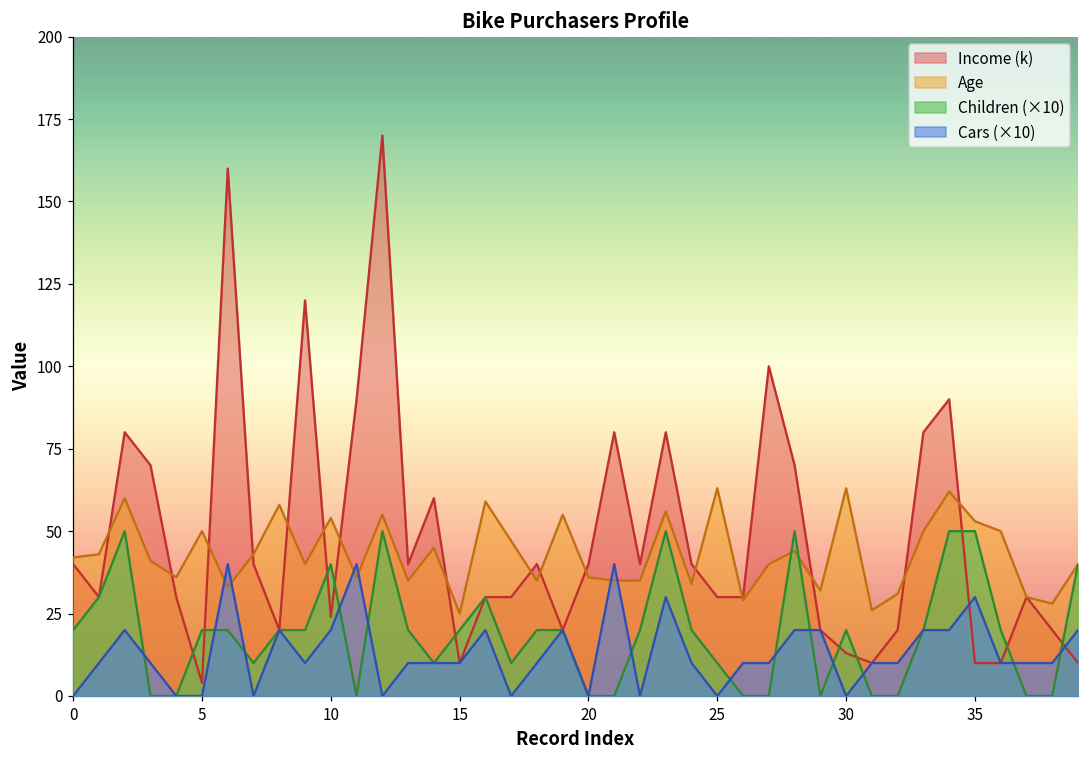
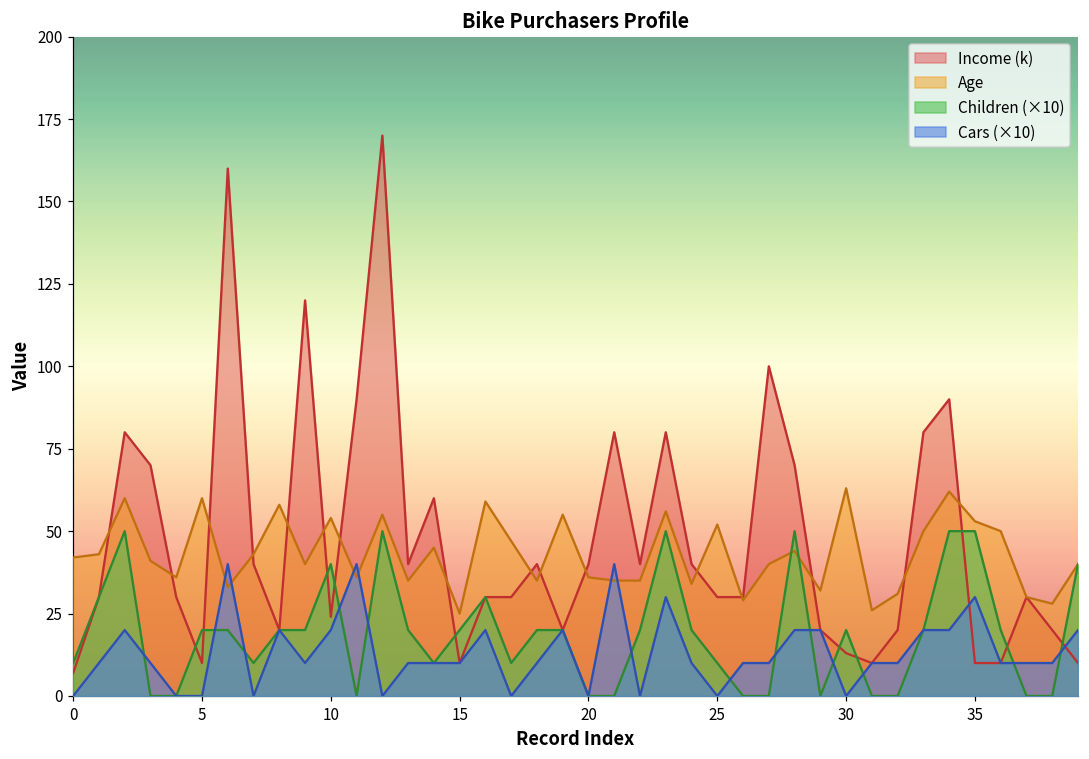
  {
    "Income (k)": {
-     "0": 40,
-     "5": 4,
+     "0": 7,
+     "5": 10,
      "10": 24,
      "20": 40,
      "25": 30,
      "30": 13,
      "35": 10
    },
    "Age": {
      "0": 42,
-     "5": 50,
+     "5": 60,
      "10": 54,
      "15": 25,
      "20": 36,
-     "25": 63,
+     "25": 52,
      "30": 63,
      "35": 53
    },
    "Children (×10)": {
-     "0": 20,
+     "0": 10,
      "5": 20,
      "10": 40,
      "15": 20,
      "25": 10,
      "30": 20,
      "35": 50
    },
    "Cars (×10)": {
      "0": 0,
      "5": 0,
      "10": 20,
      "25": 0,
      "30": 0,
      "35": 30
    }
  }
